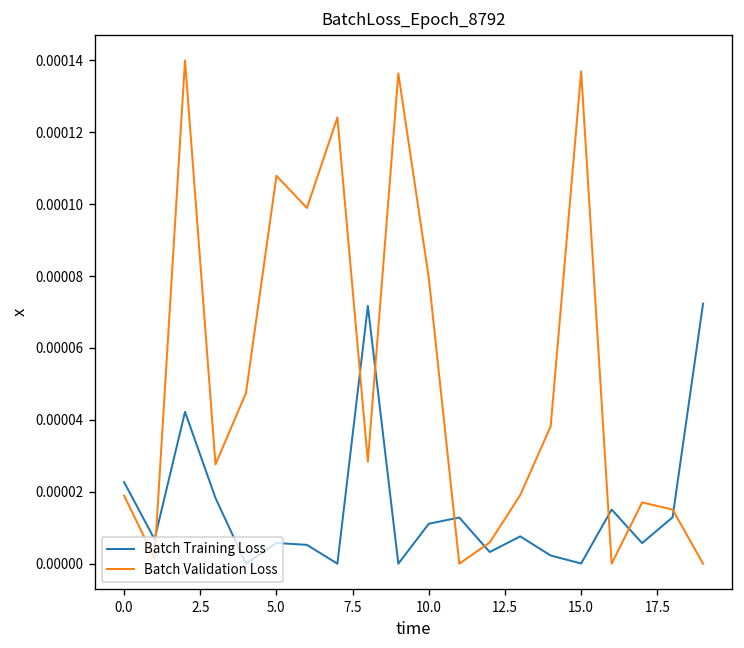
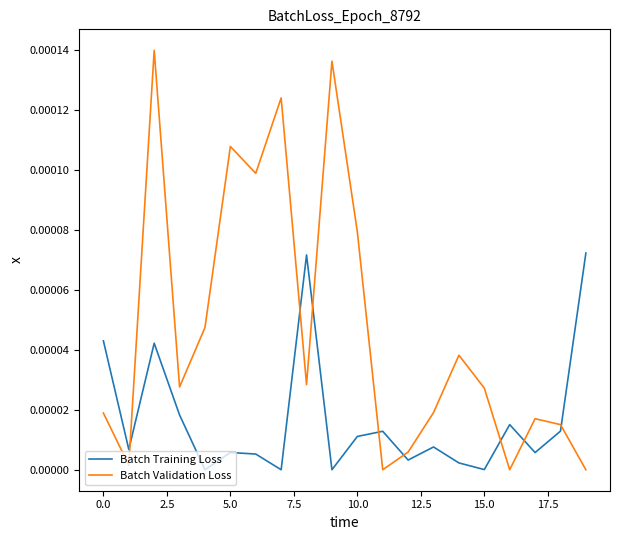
  {
    "Batch Training Loss": {
-     "0.0": 0.000023,
+     "0.0": 0.000043,
      "10.0": 0.000011,
      "15.0": 0.000000
    },
    "Batch Validation Loss": {
      "0.0": 0.000019,
      "5.0": 0.000108,
      "10.0": 0.000079,
-     "15.0": 0.000137
+     "15.0": 0.000027
    }
  }
